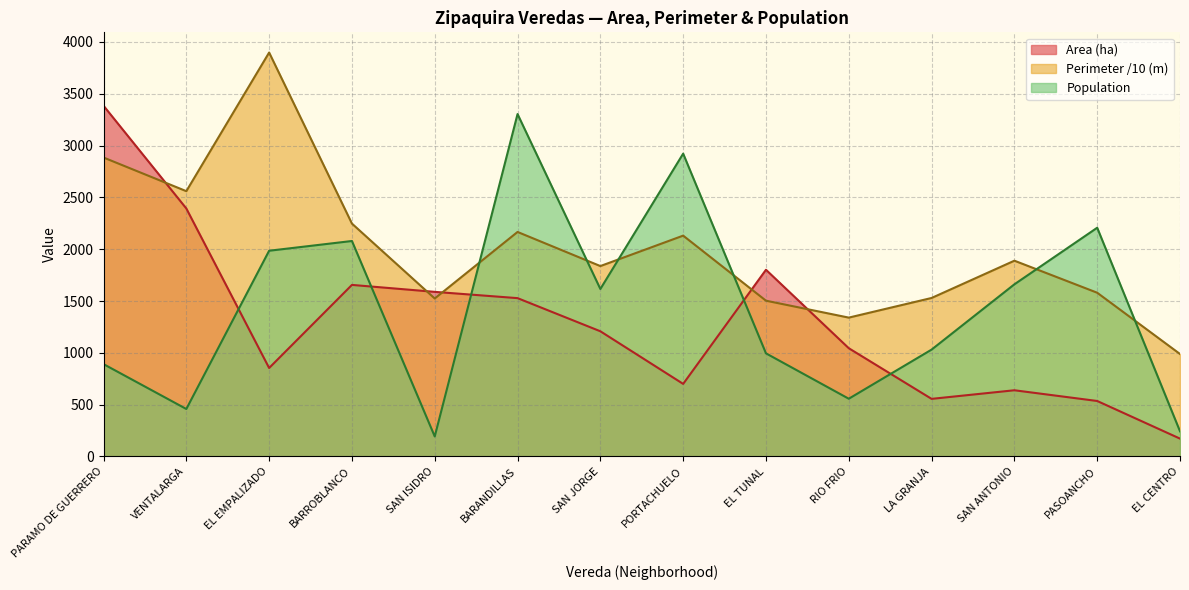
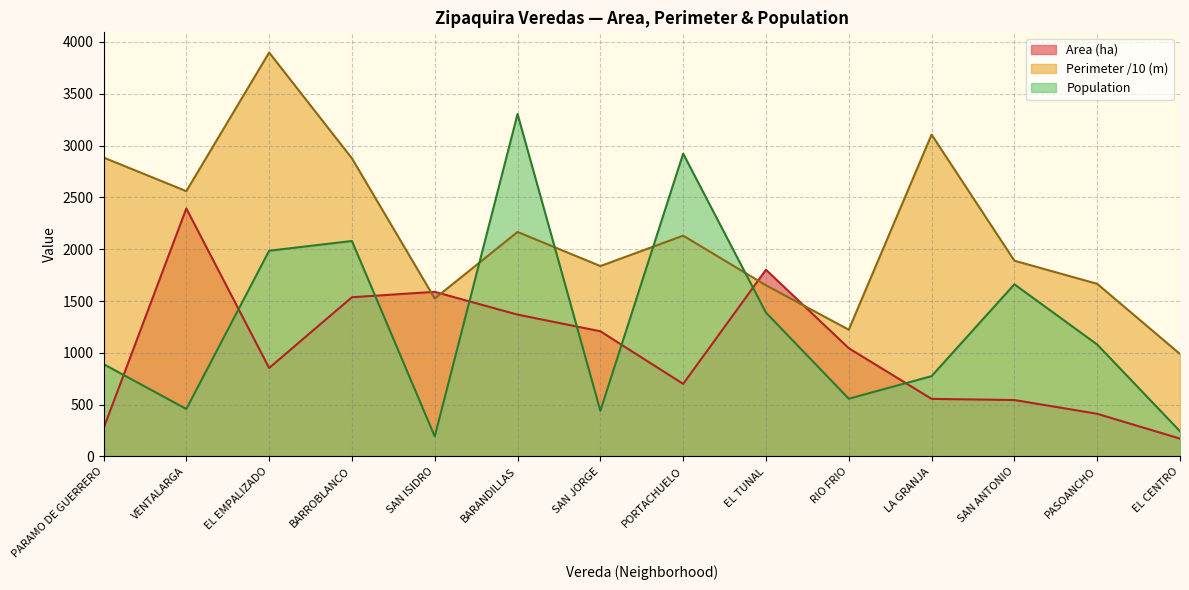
  {
    "Area (ha)": {
-     "PARAMO DE GUERRERO": 3380,
+     "PARAMO DE GUERRERO": 270,
      "VENTALARGA": 2390,
      "EL EMPALIZADO": 850,
-     "BARROBLANCO": 1660,
+     "BARROBLANCO": 1540,
      "SAN ISIDRO": 1590,
-     "BARANDILLAS": 1530,
+     "BARANDILLAS": 1370,
      "SAN JORGE": 1210,
      "PORTACHUELO": 700,
      "EL TUNAL": 1800,
      "RIO FRIO": 1040,
      "LA GRANJA": 560,
-     "SAN ANTONIO": 640,
-     "PASOANCHO": 540,
+     "SAN ANTONIO": 540,
+     "PASOANCHO": 410,
      "EL CENTRO": 170
    },
    "Perimeter /10 (m)": {
      "PARAMO DE GUERRERO": 2880,
      "VENTALARGA": 2560,
      "EL EMPALIZADO": 3900,
-     "BARROBLANCO": 2250,
+     "BARROBLANCO": 2880,
      "SAN ISIDRO": 1520,
      "BARANDILLAS": 2170,
      "SAN JORGE": 1840,
      "PORTACHUELO": 2130,
-     "EL TUNAL": 1500,
-     "RIO FRIO": 1340,
-     "LA GRANJA": 1530,
+     "EL TUNAL": 1650,
+     "RIO FRIO": 1220,
+     "LA GRANJA": 3110,
      "SAN ANTONIO": 1890,
-     "PASOANCHO": 1580,
+     "PASOANCHO": 1670,
      "EL CENTRO": 990
    },
    "Population": {
      "PARAMO DE GUERRERO": 890,
      "VENTALARGA": 460,
      "EL EMPALIZADO": 1990,
      "BARROBLANCO": 2080,
      "SAN ISIDRO": 190,
      "BARANDILLAS": 3300,
-     "SAN JORGE": 1620,
+     "SAN JORGE": 440,
      "PORTACHUELO": 2920,
-     "EL TUNAL": 1000,
+     "EL TUNAL": 1390,
      "RIO FRIO": 560,
-     "LA GRANJA": 1030,
+     "LA GRANJA": 780,
      "SAN ANTONIO": 1660,
-     "PASOANCHO": 2210,
+     "PASOANCHO": 1080,
      "EL CENTRO": 240
    }
  }
